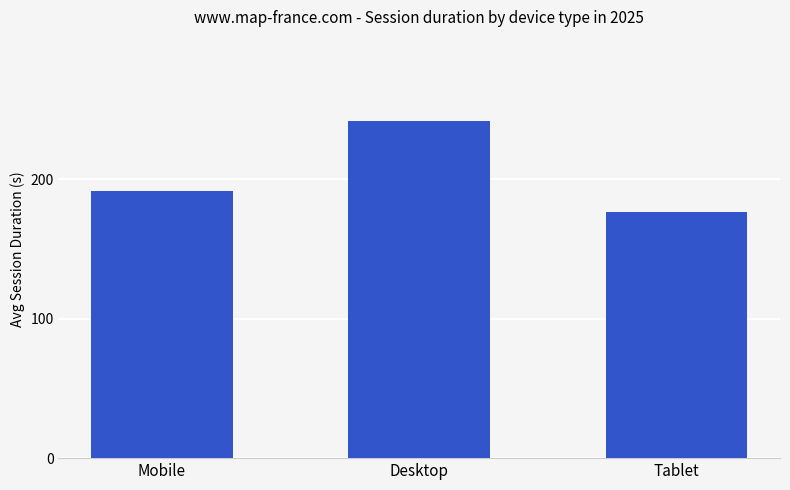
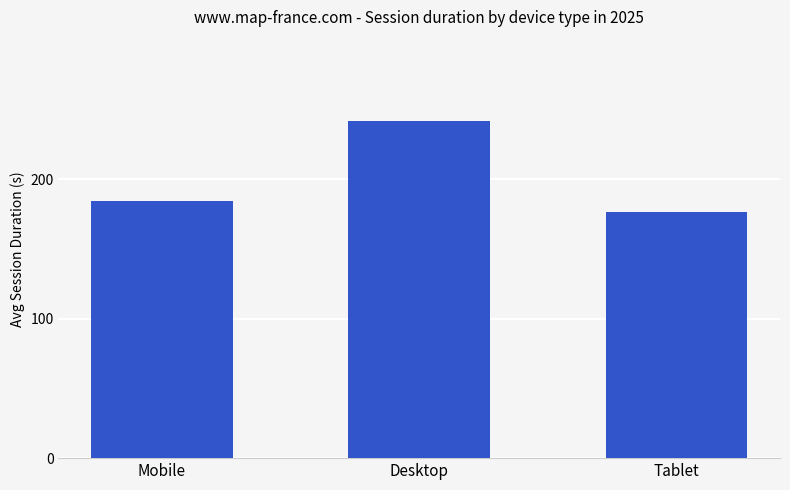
  {
-   "Mobile": 191,
+   "Mobile": 184,
    "Desktop": 242,
    "Tablet": 177
  }
